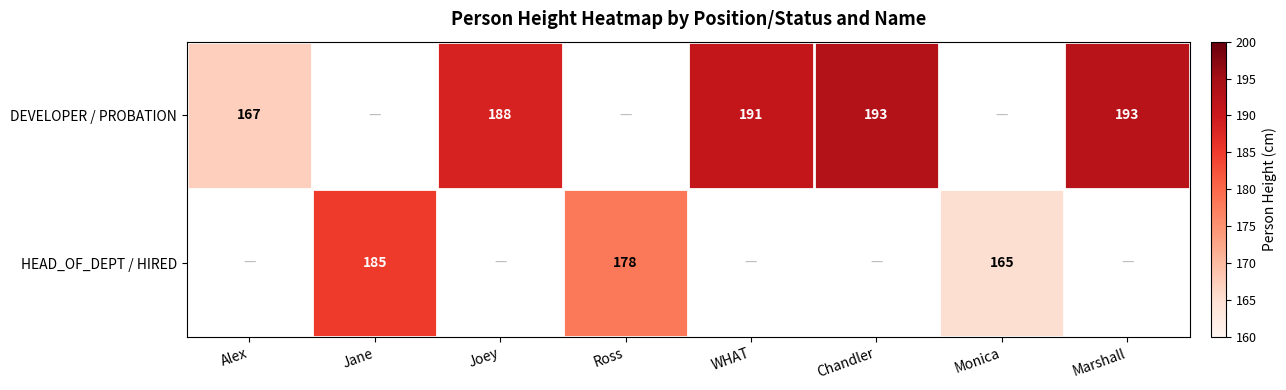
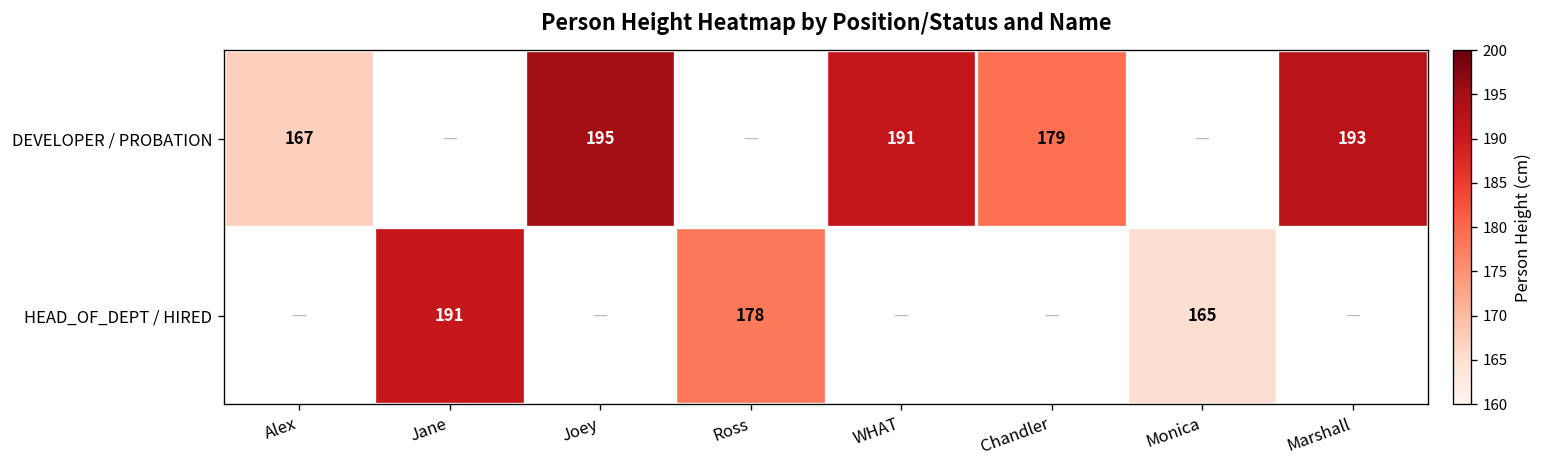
  {
    "DEVELOPER / PROBATION": {
      "Alex": 167,
-     "Joey": 188,
+     "Joey": 195,
      "WHAT": 191,
-     "Chandler": 193,
+     "Chandler": 179,
      "Marshall": 193
    },
    "HEAD_OF_DEPT / HIRED": {
-     "Jane": 185,
+     "Jane": 191,
      "Ross": 178,
      "Monica": 165
    }
  }
